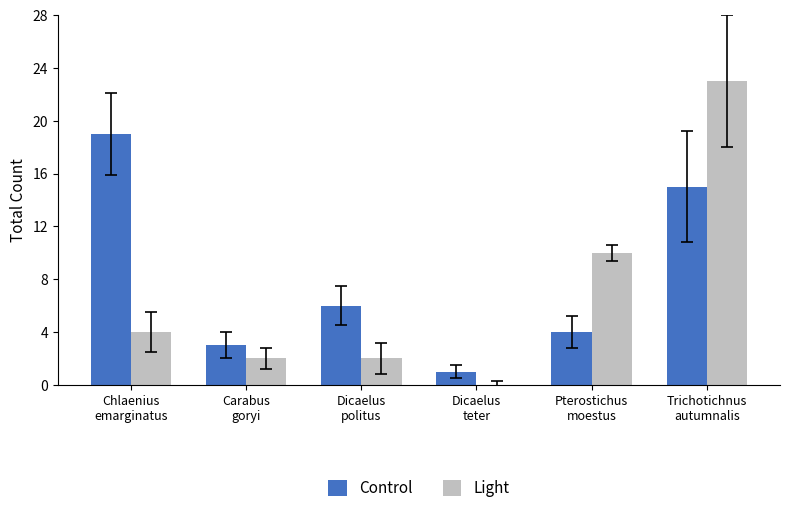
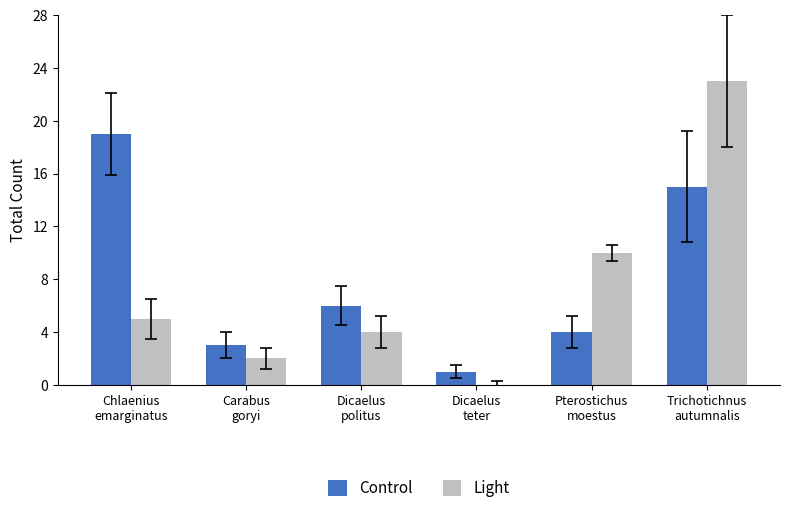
  {
    "Light": {
-     "Chlaenius emarginatus": 4,
+     "Chlaenius emarginatus": 5,
      "Carabus goryi": 2,
-     "Dicaelus politus": 2,
+     "Dicaelus politus": 4,
      "Dicaelus teter": 0,
      "Pterostichus moestus": 10,
      "Trichotichnus autumnalis": 23
    }
  }
